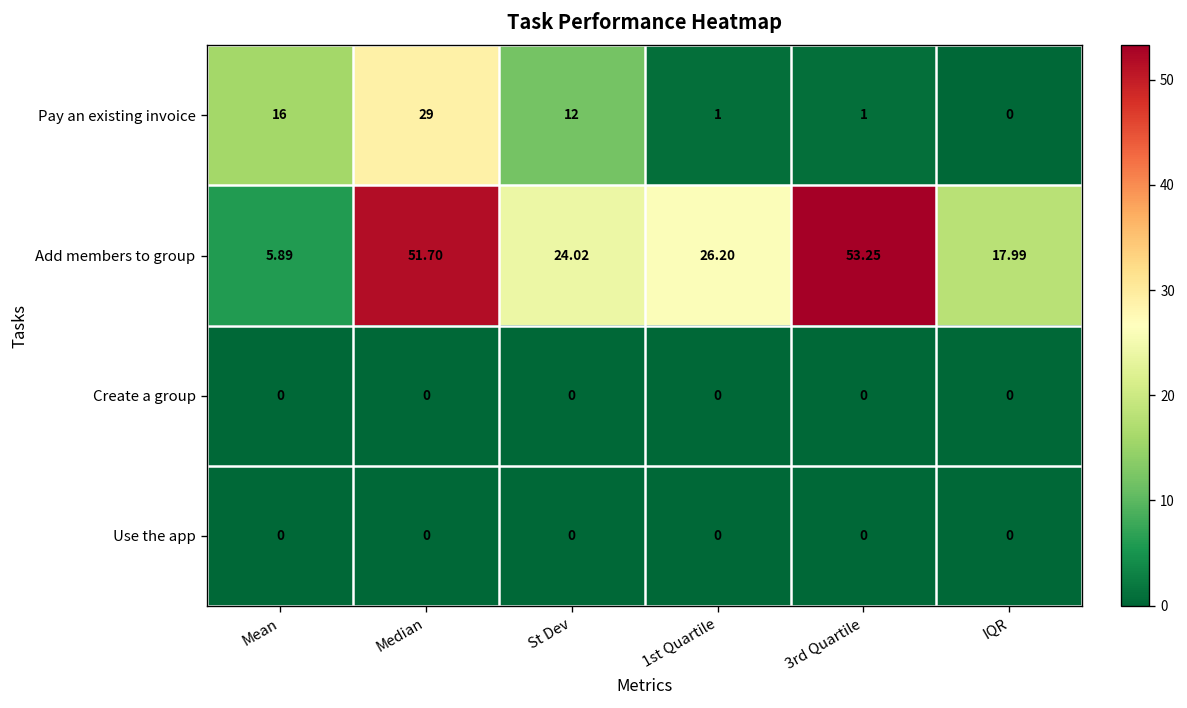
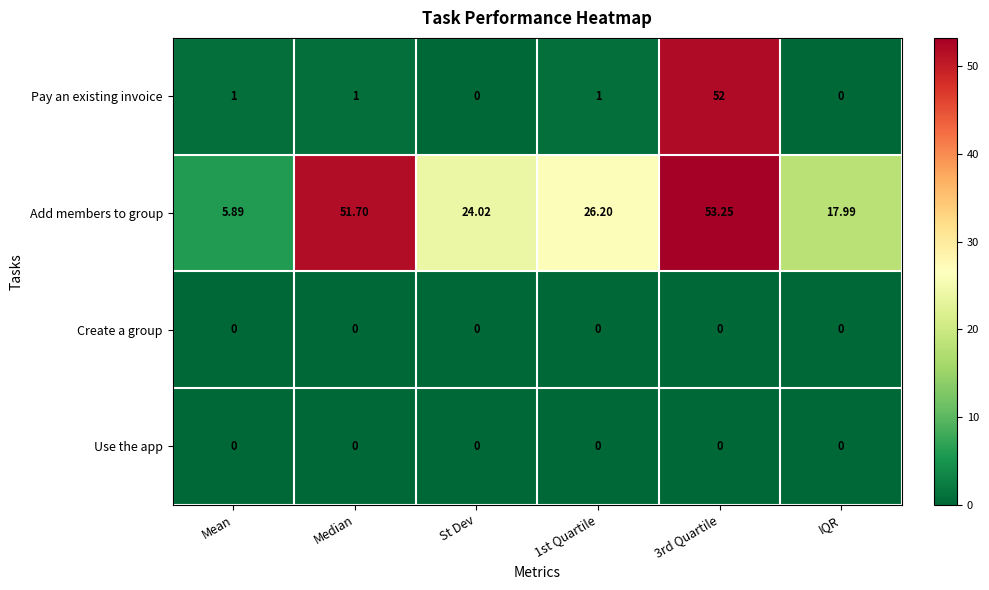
  {
    "Pay an existing invoice": {
-     "Mean": 16,
-     "Median": 29,
-     "St Dev": 12,
+     "Mean": 1,
+     "Median": 1,
+     "St Dev": 0,
      "1st Quartile": 1,
-     "3rd Quartile": 1,
+     "3rd Quartile": 52,
      "IQR": 0
    },
    "Add members to group": {
      "Mean": 5.89,
      "Median": 51.70,
      "St Dev": 24.02,
      "1st Quartile": 26.20,
      "3rd Quartile": 53.25,
      "IQR": 17.99
    },
    "Create a group": {
      "Mean": 0,
      "Median": 0,
      "St Dev": 0,
      "1st Quartile": 0,
      "3rd Quartile": 0,
      "IQR": 0
    },
    "Use the app": {
      "Mean": 0,
      "Median": 0,
      "St Dev": 0,
      "1st Quartile": 0,
      "3rd Quartile": 0,
      "IQR": 0
    }
  }
